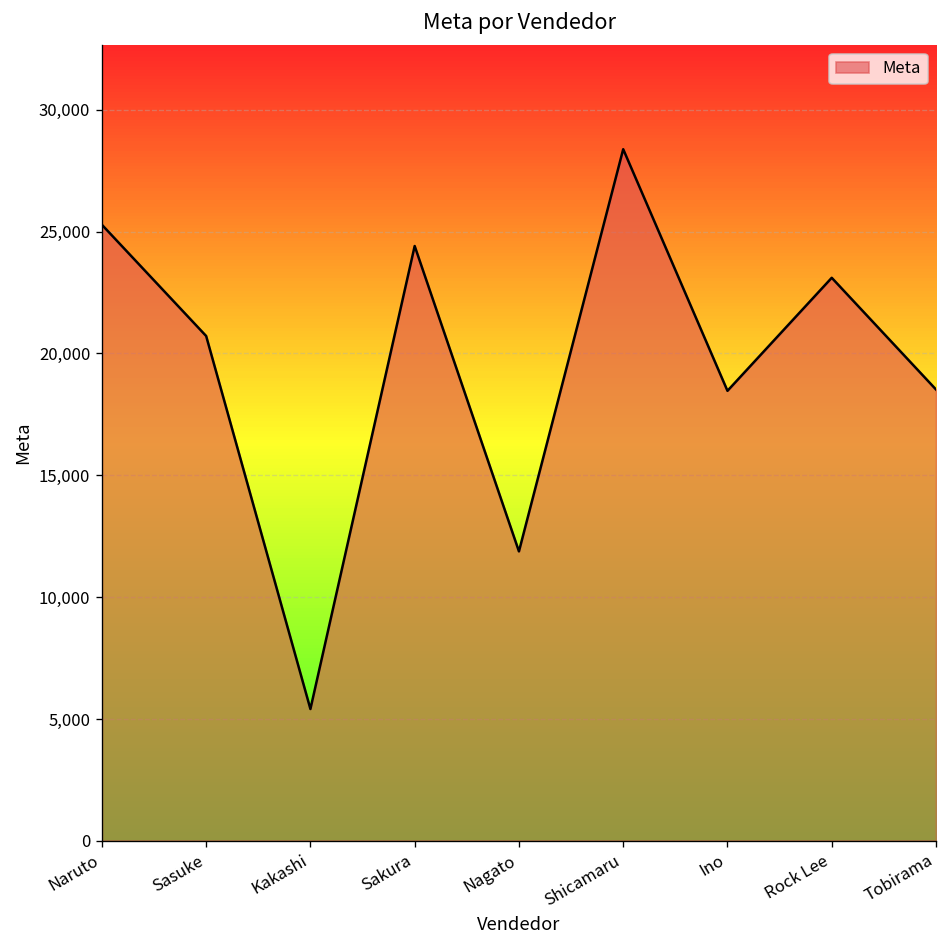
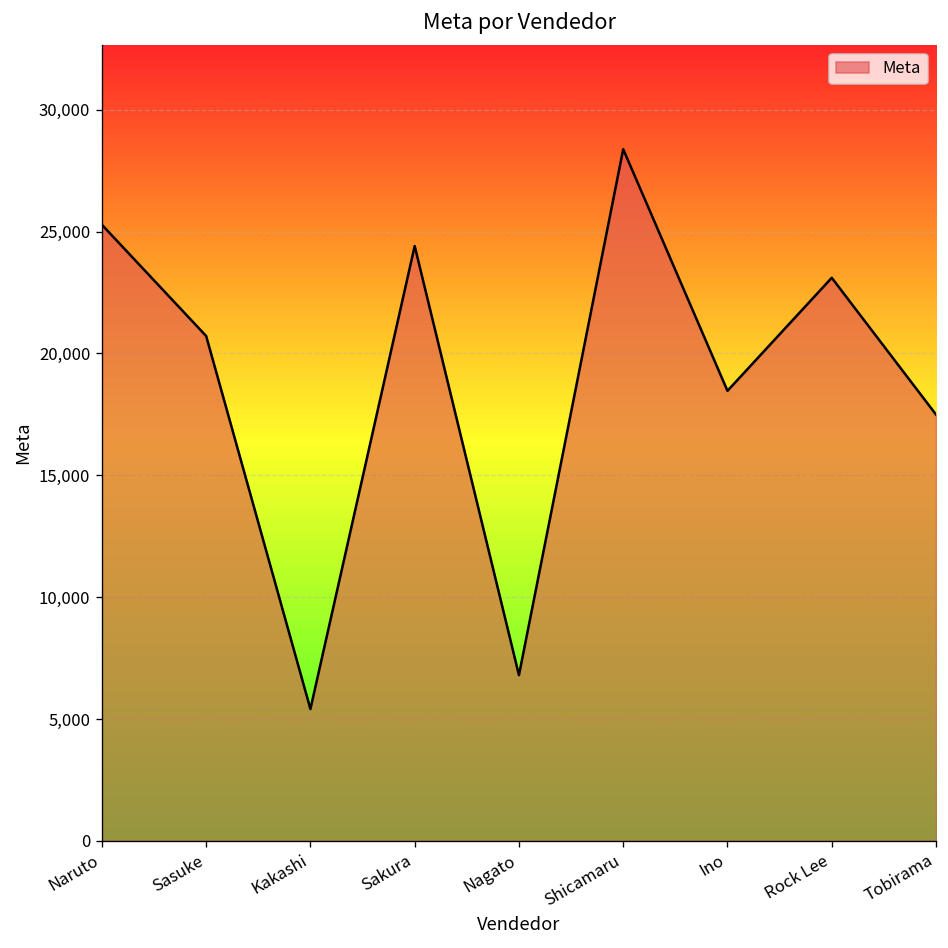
  {
    "Naruto": "25,300",
    "Sasuke": "20,700",
    "Kakashi": "5,400",
    "Sakura": "24,400",
-   "Nagato": "11,900",
+   "Nagato": "6,800",
    "Shicamaru": "28,400",
    "Ino": "18,500",
    "Rock Lee": "23,100",
-   "Tobirama": "18,500"
+   "Tobirama": "17,500"
  }
